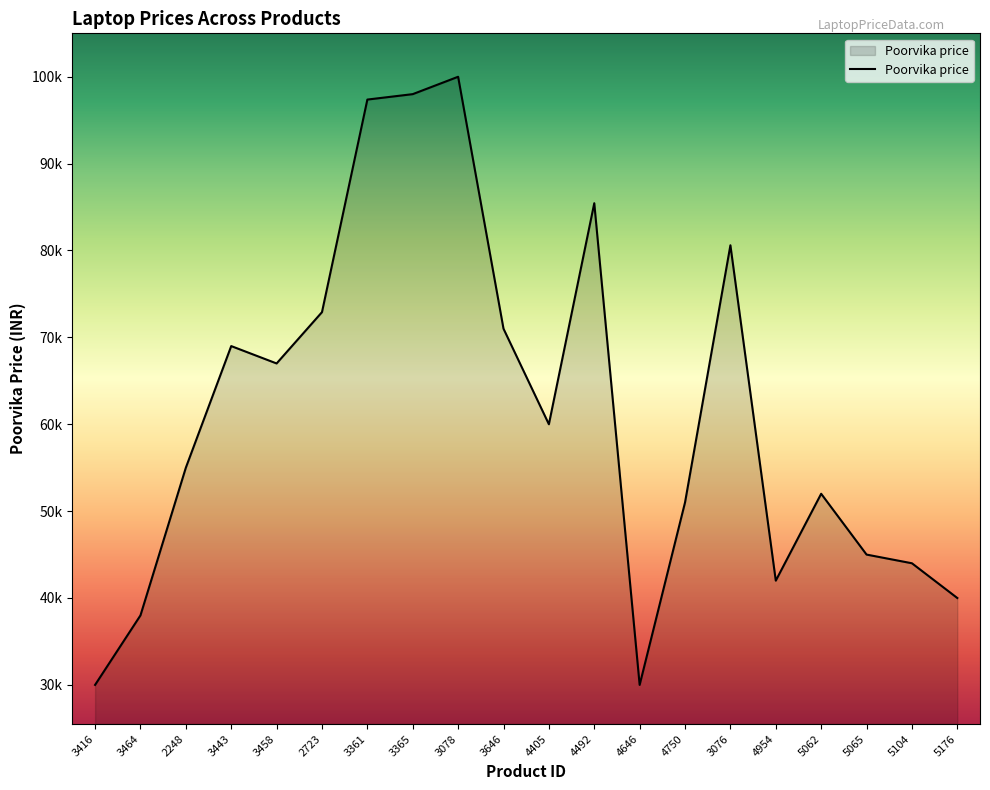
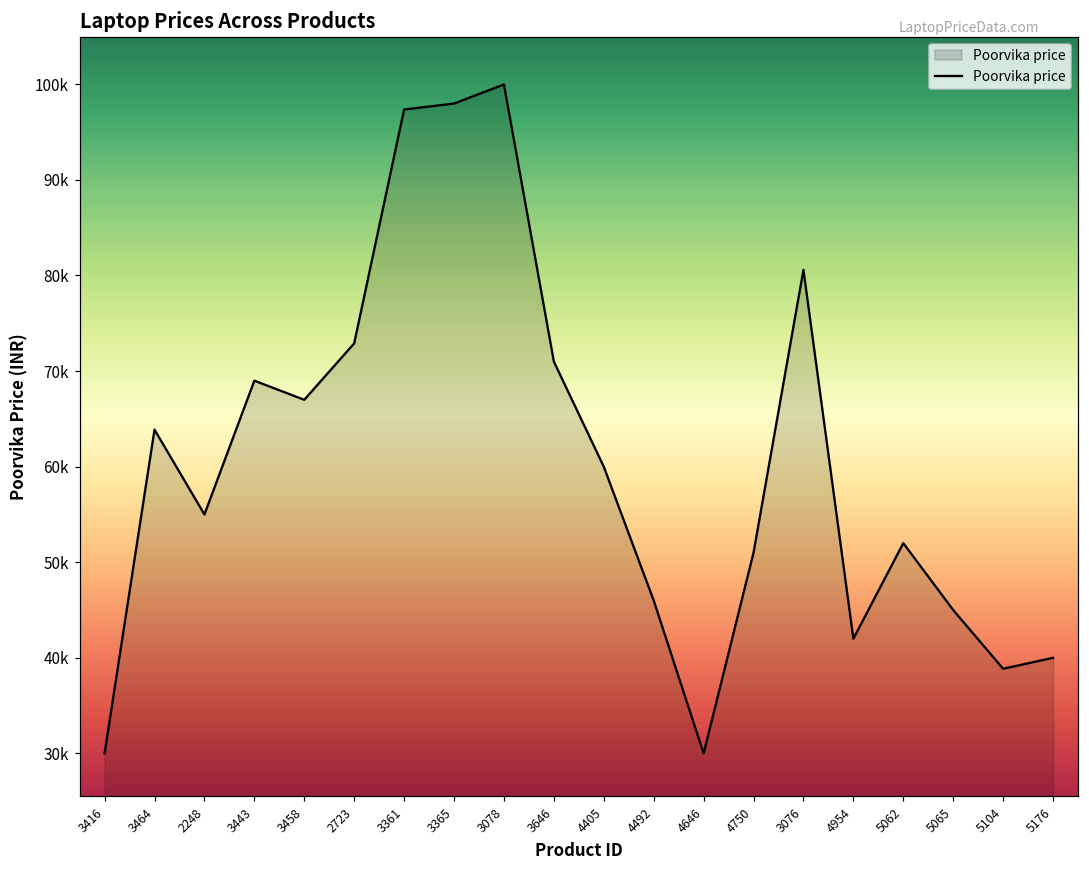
  {
    "3416": 30000,
-   "3464": 38000,
+   "3464": 64000,
    "2248": 55000,
    "3443": 69000,
    "3458": 67000,
    "2723": 73000,
    "3361": 97000,
    "3365": 98000,
    "3078": 100000,
    "3646": 71000,
    "4405": 60000,
-   "4492": 85000,
+   "4492": 46000,
    "4646": 30000,
    "4750": 51000,
    "3076": 81000,
    "4954": 42000,
    "5062": 52000,
    "5065": 45000,
-   "5104": 44000,
+   "5104": 39000,
    "5176": 40000
  }
